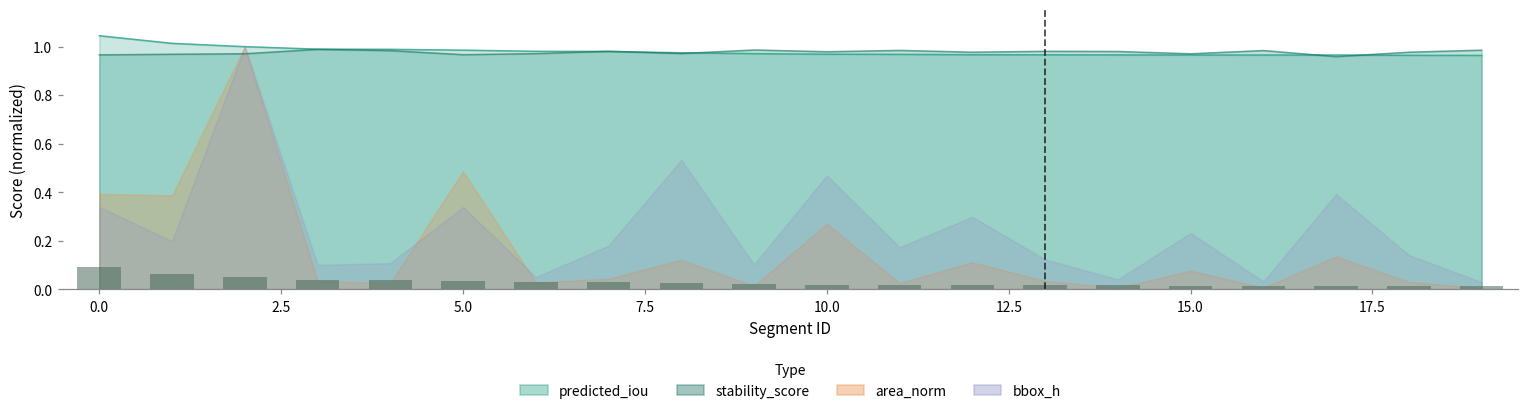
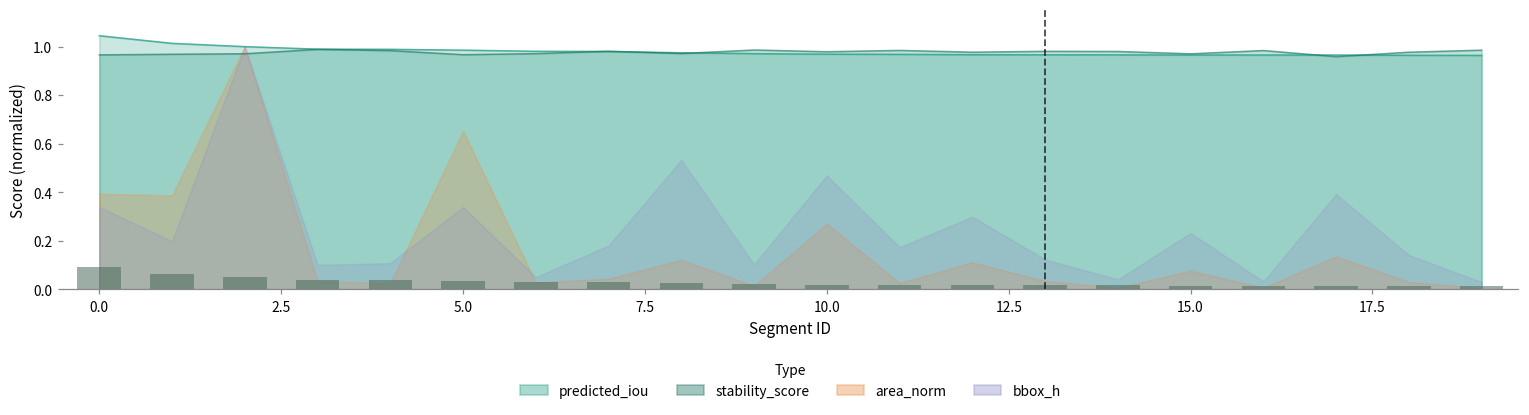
  {
    "area_norm": {
      "0.0": 0.39,
-     "5.0": 0.49,
+     "5.0": 0.65,
      "10.0": 0.27,
      "15.0": 0.08
    }
  }
